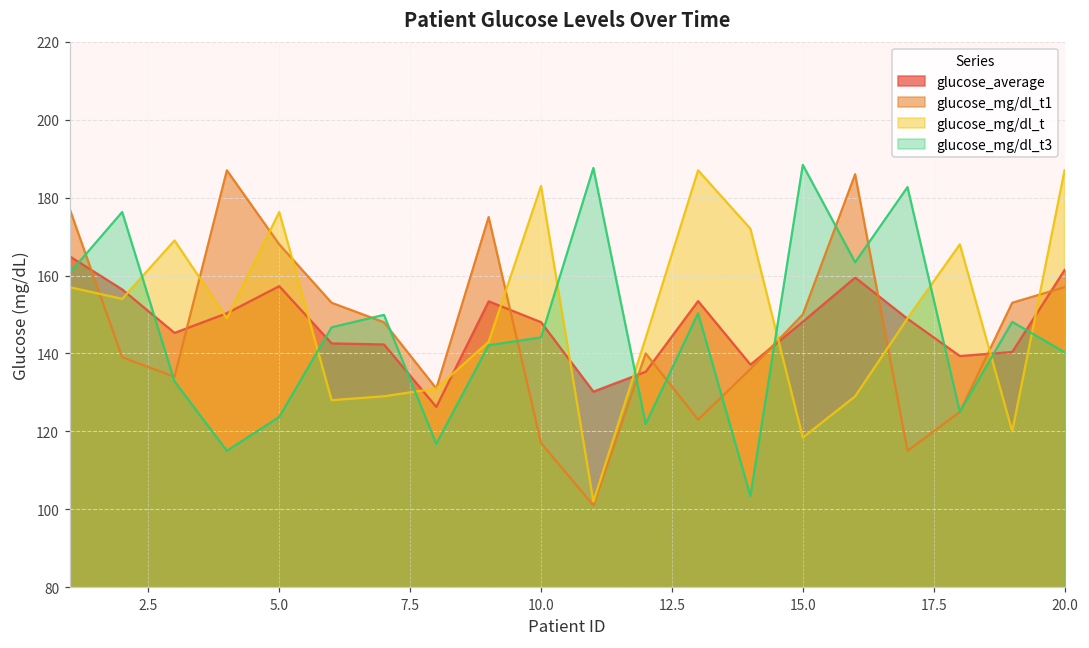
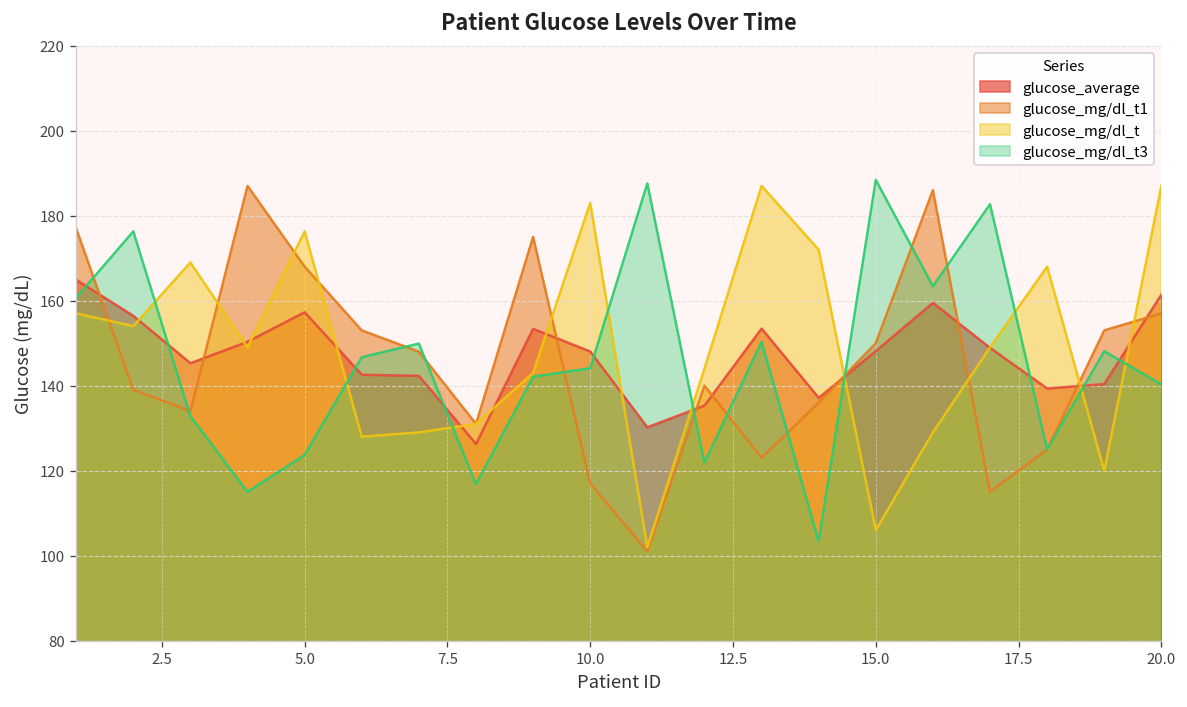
  {
    "glucose_mg/dl_t": {
      "5.0": 176,
      "10.0": 183,
-     "15.0": 118,
+     "15.0": 106,
      "20.0": 187
    },
    "glucose_mg/dl_t3": {
      "5.0": 124,
      "10.0": 144,
      "15.0": 188,
      "20.0": 140
    }
  }
